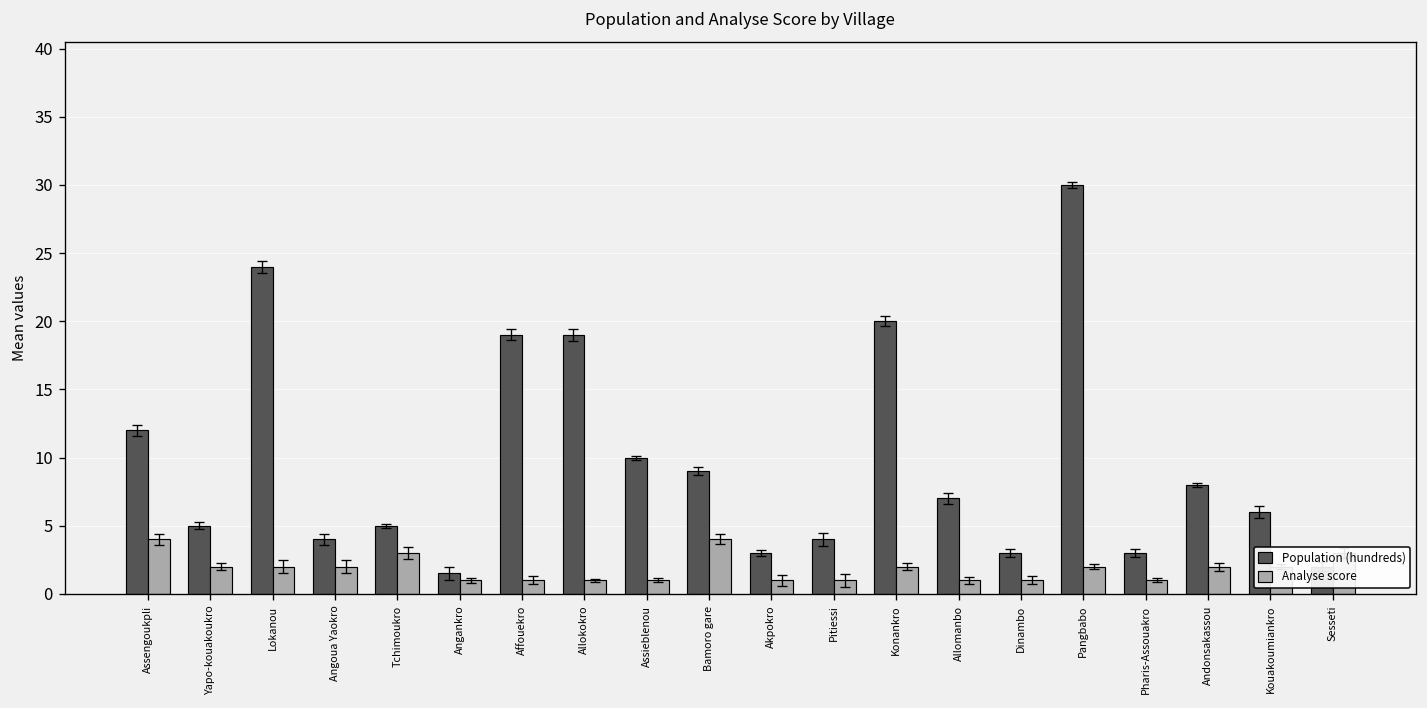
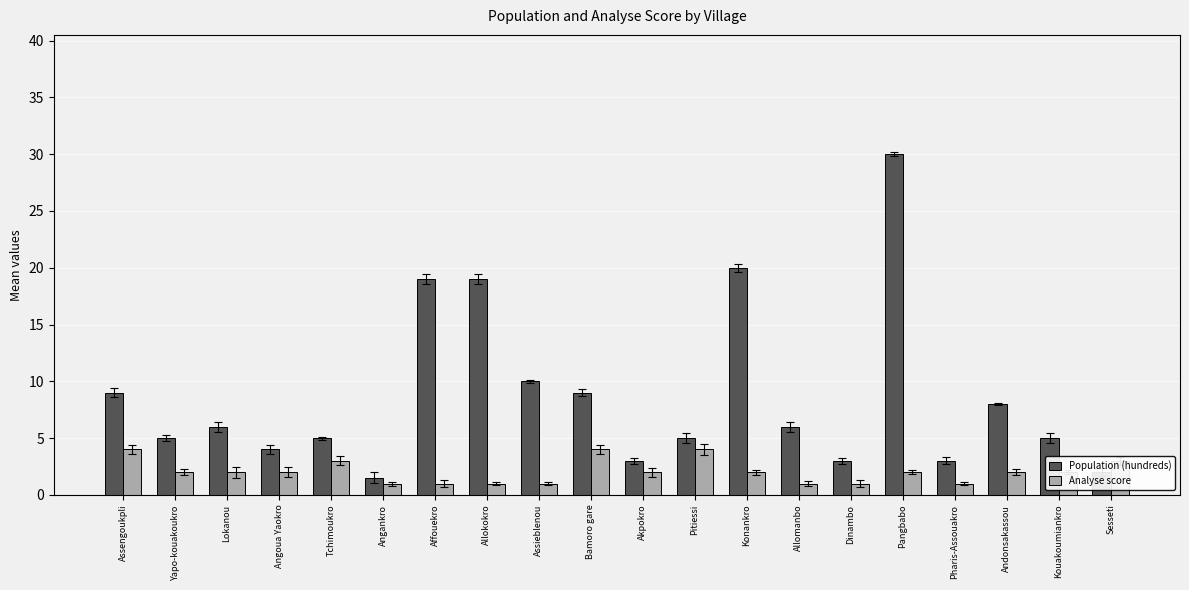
  {
    "Population (hundreds)": {
-     "Assengoukpli": 12,
+     "Assengoukpli": 9,
      "Yapo-kouakoukro": 5,
-     "Lokanou": 24,
+     "Lokanou": 6,
      "Angoua Yaokro": 4,
      "Tchimoukro": 5,
      "Angankro": 1.5,
      "Affouekro": 19,
      "Allokokro": 19,
      "Assieblenou": 10,
      "Bamoro gare": 9,
      "Akpokro": 3,
-     "Pitiessi": 4,
+     "Pitiessi": 5,
      "Konankro": 20,
-     "Allomanbo": 7,
+     "Allomanbo": 6,
      "Dinambo": 3,
      "Pangbabo": 30,
      "Pharis-Assouakro": 3,
      "Andonsakassou": 8,
-     "Kouakoumiankro": 6
+     "Kouakoumiankro": 5
    },
    "Analyse score": {
      "Assengoukpli": 4,
      "Yapo-kouakoukro": 2,
      "Lokanou": 2,
      "Angoua Yaokro": 2,
      "Tchimoukro": 3,
      "Angankro": 1,
      "Affouekro": 1,
      "Allokokro": 1,
      "Assieblenou": 1,
      "Bamoro gare": 4,
-     "Akpokro": 1,
-     "Pitiessi": 1,
+     "Akpokro": 2,
+     "Pitiessi": 4,
      "Konankro": 2,
      "Allomanbo": 1,
      "Dinambo": 1,
      "Pangbabo": 2,
      "Pharis-Assouakro": 1,
      "Andonsakassou": 2
    }
  }
